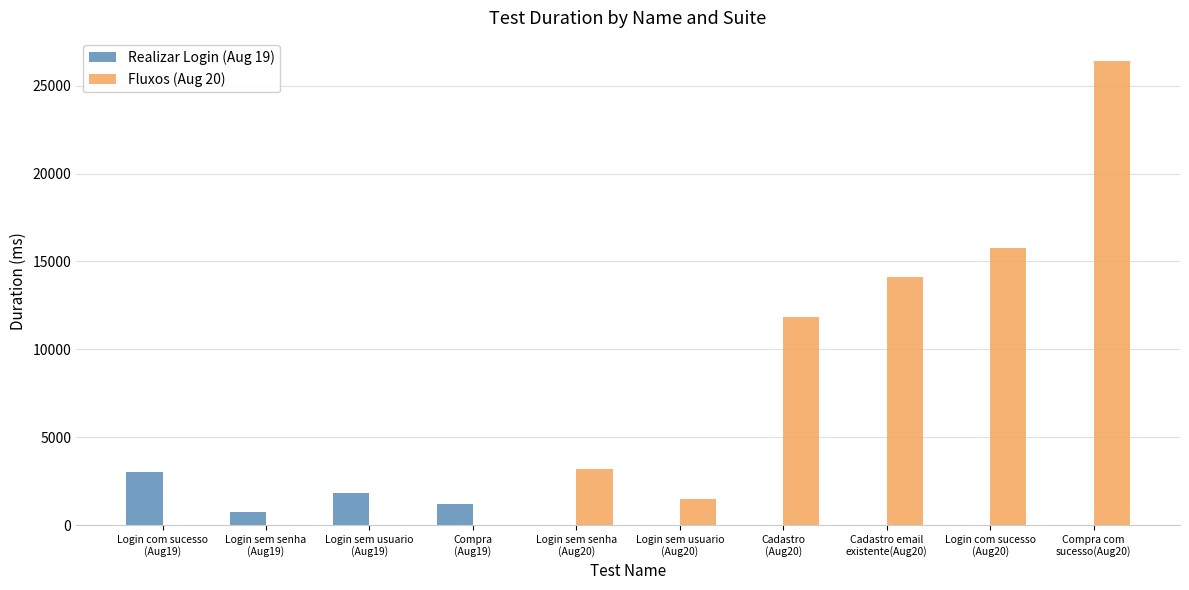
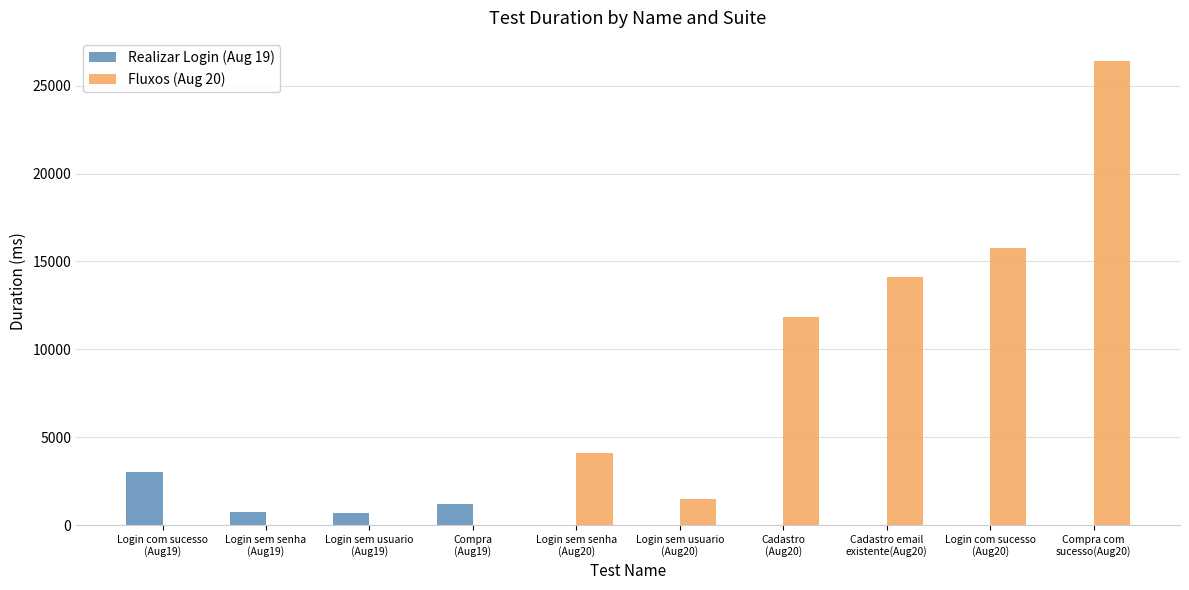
  {
    "Realizar Login (Aug 19)": {
      "Login com sucesso (Aug19)": 3000,
      "Login sem senha (Aug19)": 700,
-     "Login sem usuario (Aug19)": 1800,
+     "Login sem usuario (Aug19)": 700,
      "Compra (Aug19)": 1200,
      "Login sem senha (Aug20)": 0,
      "Login sem usuario (Aug20)": 0,
      "Cadastro (Aug20)": 0,
      "Cadastro email existente(Aug20)": 0,
      "Login com sucesso (Aug20)": 0,
      "Compra com sucesso(Aug20)": 0
    },
    "Fluxos (Aug 20)": {
      "Login com sucesso (Aug19)": 0,
      "Login sem senha (Aug19)": 0,
      "Login sem usuario (Aug19)": 0,
      "Compra (Aug19)": 0,
-     "Login sem senha (Aug20)": 3200,
+     "Login sem senha (Aug20)": 4100,
      "Login sem usuario (Aug20)": 1500,
      "Cadastro (Aug20)": 11800,
      "Cadastro email existente(Aug20)": 14100,
      "Login com sucesso (Aug20)": 15800,
      "Compra com sucesso(Aug20)": 26400
    }
  }
